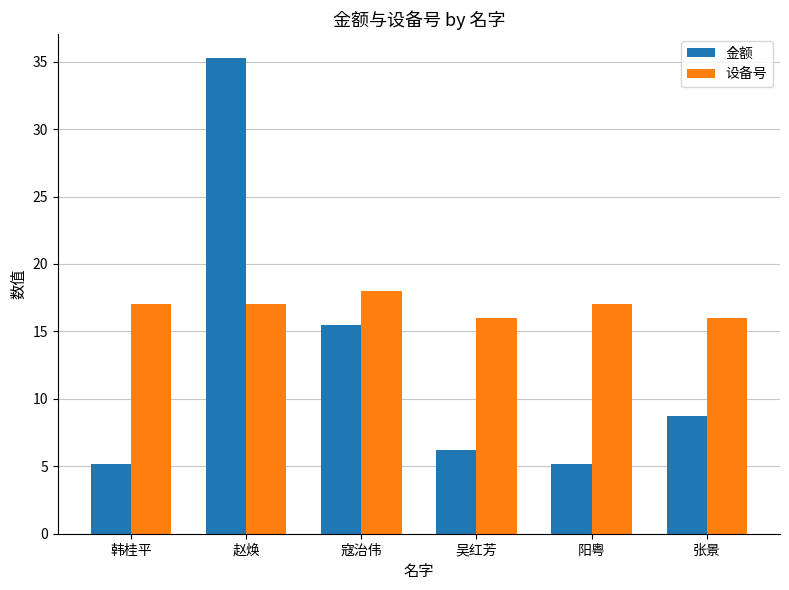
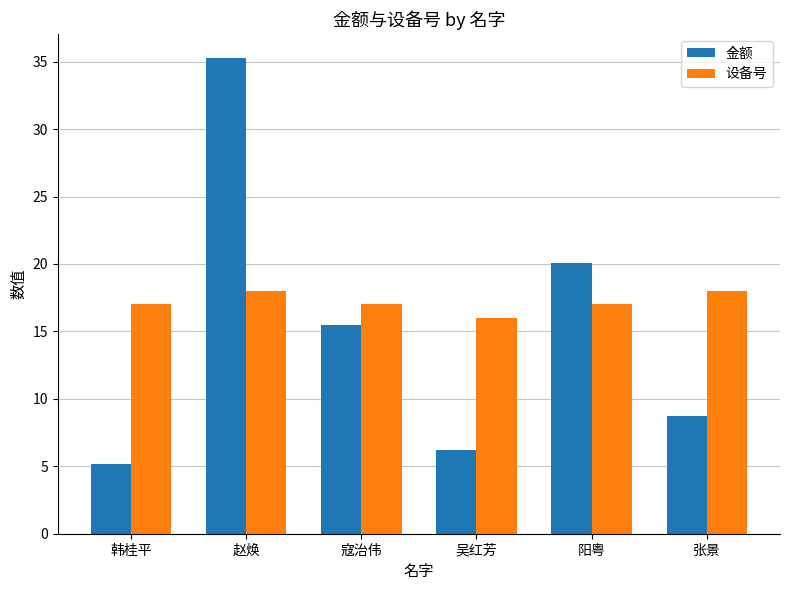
  {
    "金额": {
      "韩桂平": 5.2,
      "赵焕": 35.3,
      "寇治伟": 15.5,
      "吴红芳": 6.2,
-     "阳粤": 5.2,
+     "阳粤": 20.1,
      "张景": 8.7
    },
    "设备号": {
      "韩桂平": 17,
-     "赵焕": 17,
-     "寇治伟": 18,
+     "赵焕": 18,
+     "寇治伟": 17,
      "吴红芳": 16,
      "阳粤": 17,
-     "张景": 16
+     "张景": 18
    }
  }
